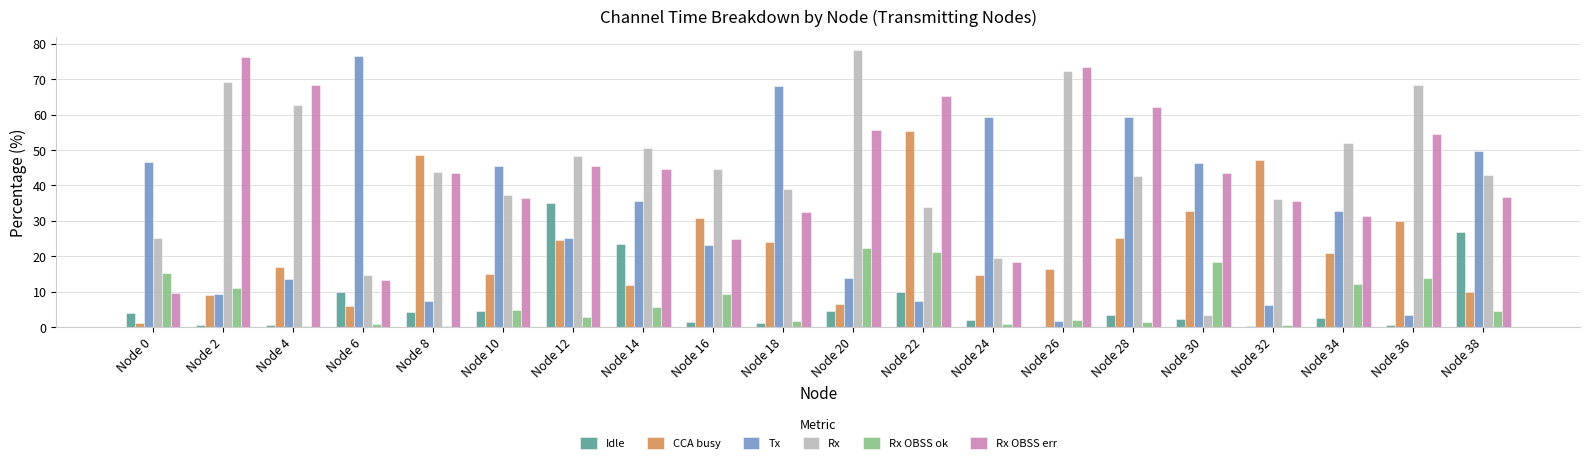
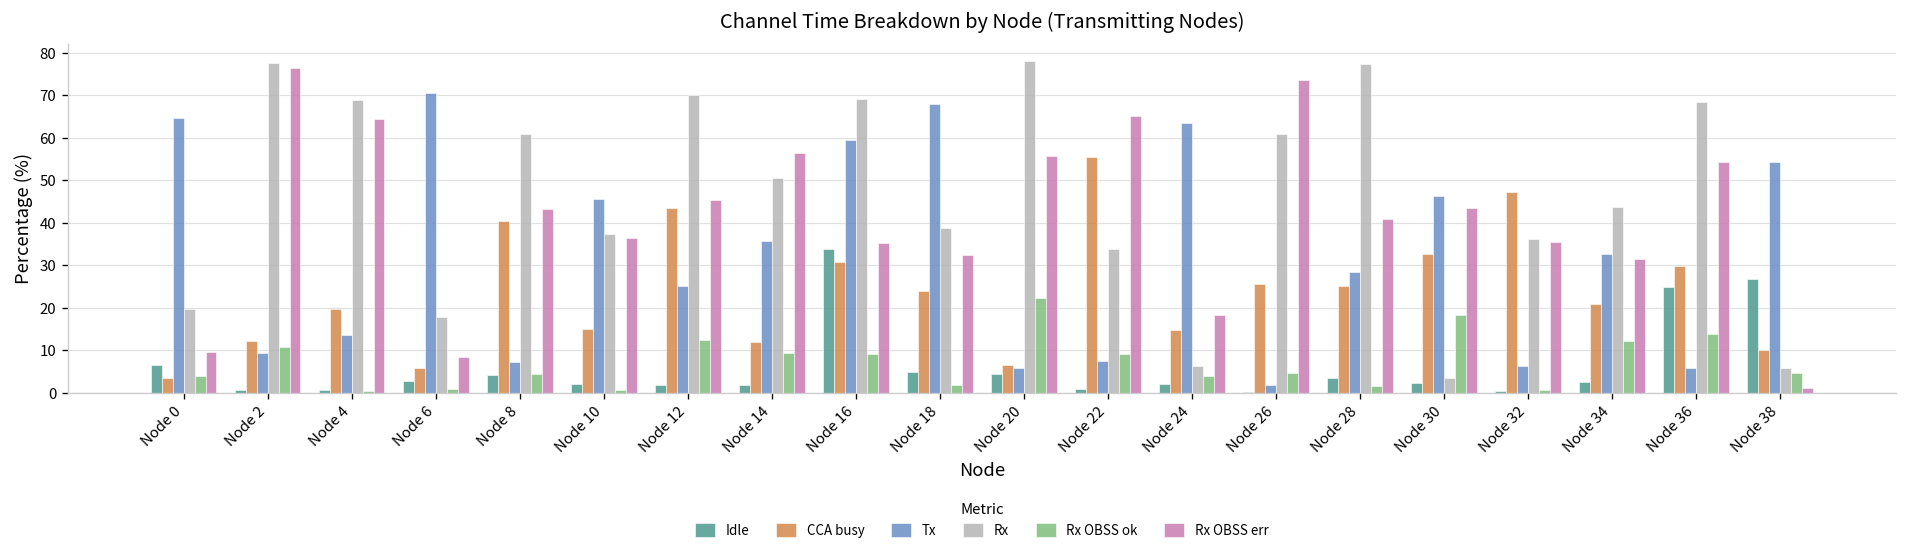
  {
    "Idle": {
-     "Node 0": 4,
+     "Node 0": 7,
      "Node 2": 1,
-     "Node 6": 10,
+     "Node 6": 3,
      "Node 8": 4,
-     "Node 10": 5,
-     "Node 12": 35,
-     "Node 14": 24,
-     "Node 16": 2,
-     "Node 18": 1,
+     "Node 10": 2,
+     "Node 12": 2,
+     "Node 14": 2,
+     "Node 16": 34,
+     "Node 18": 5,
      "Node 20": 4,
-     "Node 22": 10,
+     "Node 22": 1,
      "Node 24": 2,
      "Node 28": 4,
      "Node 30": 2,
      "Node 34": 3,
-     "Node 36": 1,
+     "Node 36": 25,
      "Node 38": 27
    },
    "CCA busy": {
-     "Node 0": 1,
-     "Node 2": 9,
-     "Node 4": 17,
+     "Node 0": 4,
+     "Node 2": 12,
+     "Node 4": 20,
      "Node 6": 6,
-     "Node 8": 49,
+     "Node 8": 41,
      "Node 10": 15,
-     "Node 12": 25,
+     "Node 12": 44,
      "Node 14": 12,
      "Node 16": 31,
      "Node 18": 24,
      "Node 20": 7,
      "Node 22": 55,
      "Node 24": 15,
-     "Node 26": 16,
+     "Node 26": 26,
      "Node 28": 25,
      "Node 30": 33,
      "Node 32": 47,
      "Node 34": 21,
      "Node 36": 30,
      "Node 38": 10
    },
    "Tx": {
-     "Node 0": 47,
+     "Node 0": 65,
      "Node 2": 9,
      "Node 4": 14,
-     "Node 6": 77,
+     "Node 6": 70,
      "Node 8": 7,
      "Node 10": 46,
      "Node 12": 25,
      "Node 14": 36,
-     "Node 16": 23,
+     "Node 16": 59,
      "Node 18": 68,
-     "Node 20": 14,
+     "Node 20": 6,
      "Node 22": 7,
-     "Node 24": 59,
+     "Node 24": 64,
      "Node 26": 2,
-     "Node 28": 59,
+     "Node 28": 29,
      "Node 30": 46,
      "Node 32": 6,
      "Node 34": 33,
-     "Node 36": 4,
-     "Node 38": 50
+     "Node 36": 6,
+     "Node 38": 54
    },
    "Rx": {
-     "Node 0": 25,
-     "Node 2": 69,
-     "Node 4": 63,
-     "Node 6": 15,
-     "Node 8": 44,
+     "Node 0": 20,
+     "Node 2": 78,
+     "Node 4": 69,
+     "Node 6": 18,
+     "Node 8": 61,
      "Node 10": 37,
-     "Node 12": 48,
+     "Node 12": 70,
      "Node 14": 50,
-     "Node 16": 45,
+     "Node 16": 69,
      "Node 18": 39,
      "Node 20": 78,
      "Node 22": 34,
-     "Node 24": 19,
-     "Node 26": 72,
-     "Node 28": 43,
+     "Node 24": 6,
+     "Node 26": 61,
+     "Node 28": 77,
      "Node 30": 3,
      "Node 32": 36,
-     "Node 34": 52,
+     "Node 34": 44,
      "Node 36": 68,
-     "Node 38": 43
+     "Node 38": 6
    },
    "Rx OBSS ok": {
-     "Node 0": 15,
+     "Node 0": 4,
      "Node 2": 11,
      "Node 6": 1,
-     "Node 8": 0,
-     "Node 10": 5,
-     "Node 12": 3,
-     "Node 14": 6,
+     "Node 8": 5,
+     "Node 10": 1,
+     "Node 12": 12,
+     "Node 14": 9,
      "Node 16": 9,
      "Node 18": 2,
      "Node 20": 22,
-     "Node 22": 21,
-     "Node 24": 1,
-     "Node 26": 2,
+     "Node 22": 9,
+     "Node 24": 4,
+     "Node 26": 5,
      "Node 28": 2,
      "Node 30": 18,
      "Node 34": 12,
      "Node 36": 14,
      "Node 38": 5
    },
    "Rx OBSS err": {
      "Node 0": 10,
      "Node 2": 76,
-     "Node 4": 68,
-     "Node 6": 13,
+     "Node 4": 64,
+     "Node 6": 8,
      "Node 8": 43,
      "Node 10": 36,
      "Node 12": 45,
-     "Node 14": 45,
-     "Node 16": 25,
+     "Node 14": 56,
+     "Node 16": 35,
      "Node 18": 32,
      "Node 20": 56,
      "Node 22": 65,
      "Node 24": 18,
      "Node 26": 73,
-     "Node 28": 62,
+     "Node 28": 41,
      "Node 30": 44,
      "Node 32": 36,
      "Node 34": 31,
      "Node 36": 54,
-     "Node 38": 37
+     "Node 38": 1
    }
  }
